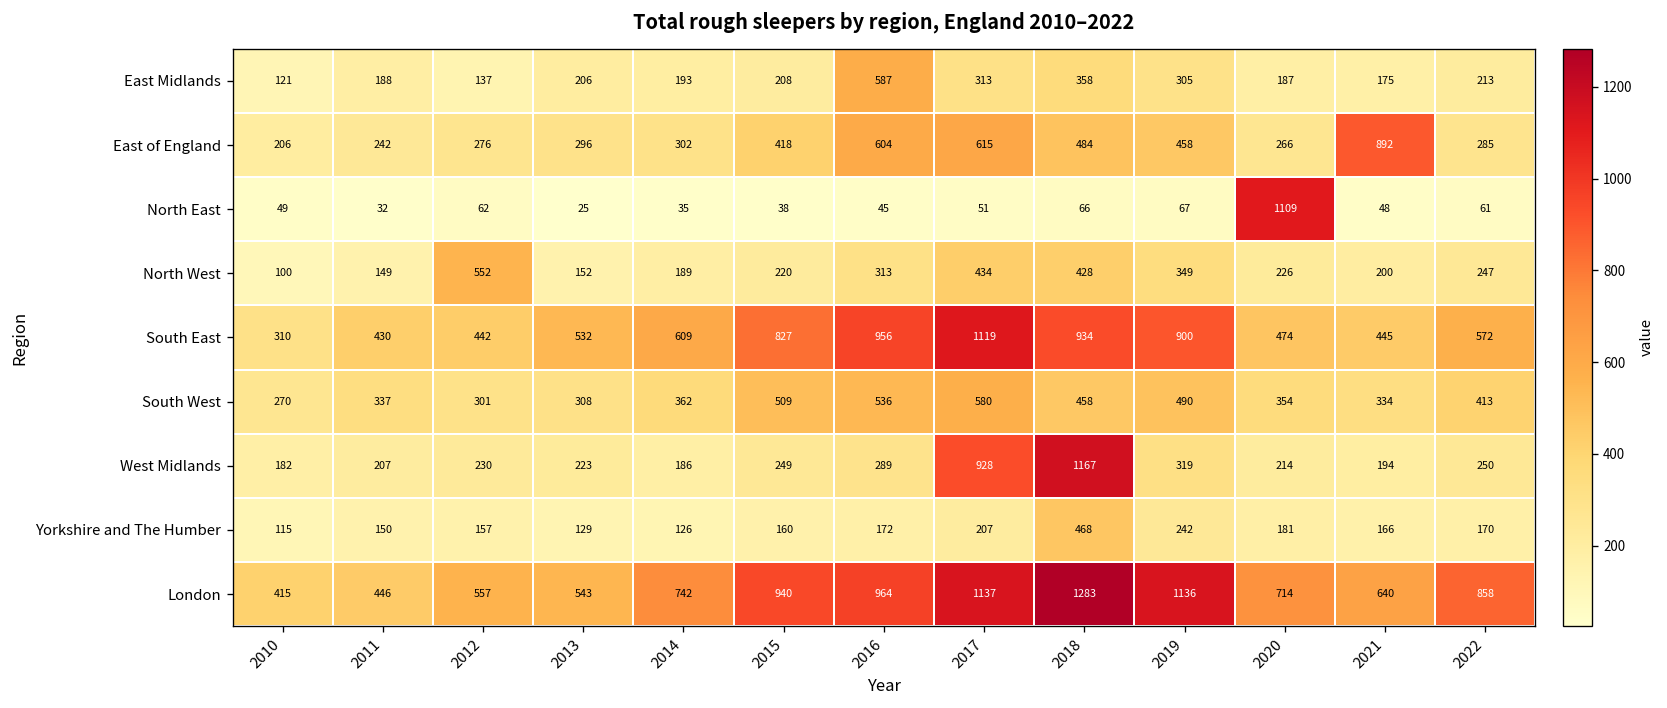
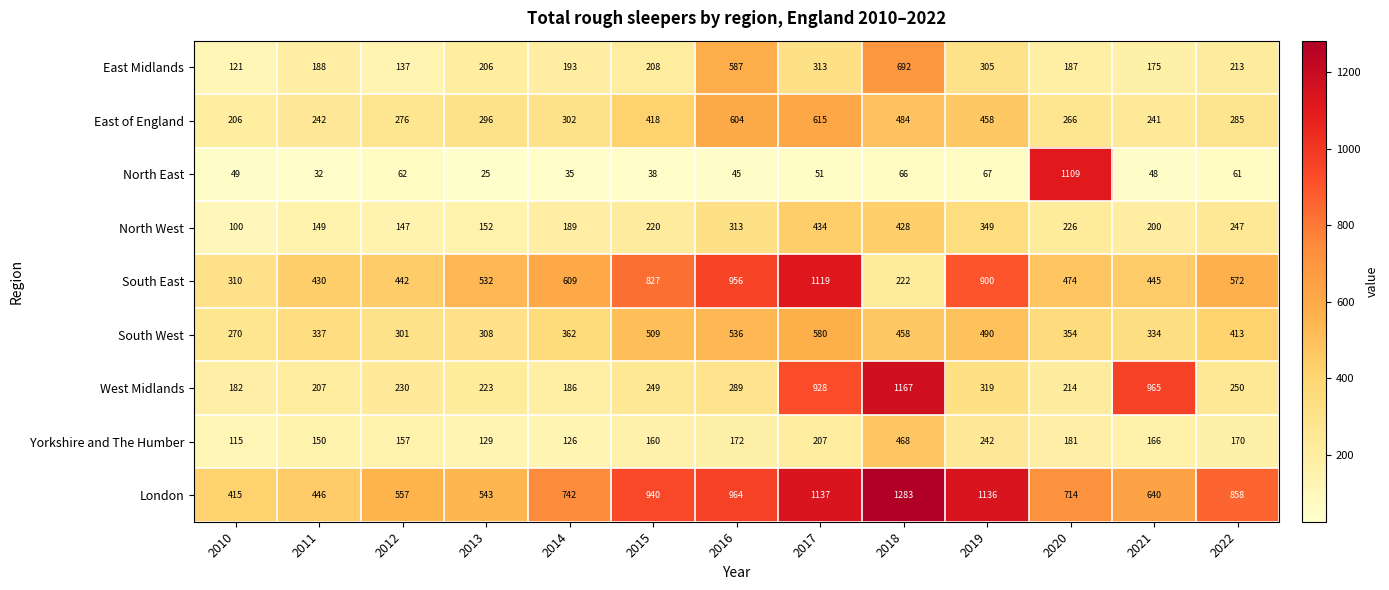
  {
    "East Midlands": {
      "2010": 121,
      "2011": 188,
      "2012": 137,
      "2013": 206,
      "2014": 193,
      "2015": 208,
      "2016": 587,
      "2017": 313,
-     "2018": 358,
+     "2018": 692,
      "2019": 305,
      "2020": 187,
      "2021": 175,
      "2022": 213
    },
    "East of England": {
      "2010": 206,
      "2011": 242,
      "2012": 276,
      "2013": 296,
      "2014": 302,
      "2015": 418,
      "2016": 604,
      "2017": 615,
      "2018": 484,
      "2019": 458,
      "2020": 266,
-     "2021": 892,
+     "2021": 241,
      "2022": 285
    },
    "North East": {
      "2010": 49,
      "2011": 32,
      "2012": 62,
      "2013": 25,
      "2014": 35,
      "2015": 38,
      "2016": 45,
      "2017": 51,
      "2018": 66,
      "2019": 67,
      "2020": 1109,
      "2021": 48,
      "2022": 61
    },
    "North West": {
      "2010": 100,
      "2011": 149,
-     "2012": 552,
+     "2012": 147,
      "2013": 152,
      "2014": 189,
      "2015": 220,
      "2016": 313,
      "2017": 434,
      "2018": 428,
      "2019": 349,
      "2020": 226,
      "2021": 200,
      "2022": 247
    },
    "South East": {
      "2010": 310,
      "2011": 430,
      "2012": 442,
      "2013": 532,
      "2014": 609,
      "2015": 827,
      "2016": 956,
      "2017": 1119,
-     "2018": 934,
+     "2018": 222,
      "2019": 900,
      "2020": 474,
      "2021": 445,
      "2022": 572
    },
    "South West": {
      "2010": 270,
      "2011": 337,
      "2012": 301,
      "2013": 308,
      "2014": 362,
      "2015": 509,
      "2016": 536,
      "2017": 580,
      "2018": 458,
      "2019": 490,
      "2020": 354,
      "2021": 334,
      "2022": 413
    },
    "West Midlands": {
      "2010": 182,
      "2011": 207,
      "2012": 230,
      "2013": 223,
      "2014": 186,
      "2015": 249,
      "2016": 289,
      "2017": 928,
      "2018": 1167,
      "2019": 319,
      "2020": 214,
-     "2021": 194,
+     "2021": 965,
      "2022": 250
    },
    "Yorkshire and The Humber": {
      "2010": 115,
      "2011": 150,
      "2012": 157,
      "2013": 129,
      "2014": 126,
      "2015": 160,
      "2016": 172,
      "2017": 207,
      "2018": 468,
      "2019": 242,
      "2020": 181,
      "2021": 166,
      "2022": 170
    },
    "London": {
      "2010": 415,
      "2011": 446,
      "2012": 557,
      "2013": 543,
      "2014": 742,
      "2015": 940,
      "2016": 964,
      "2017": 1137,
      "2018": 1283,
      "2019": 1136,
      "2020": 714,
      "2021": 640,
      "2022": 858
    }
  }
